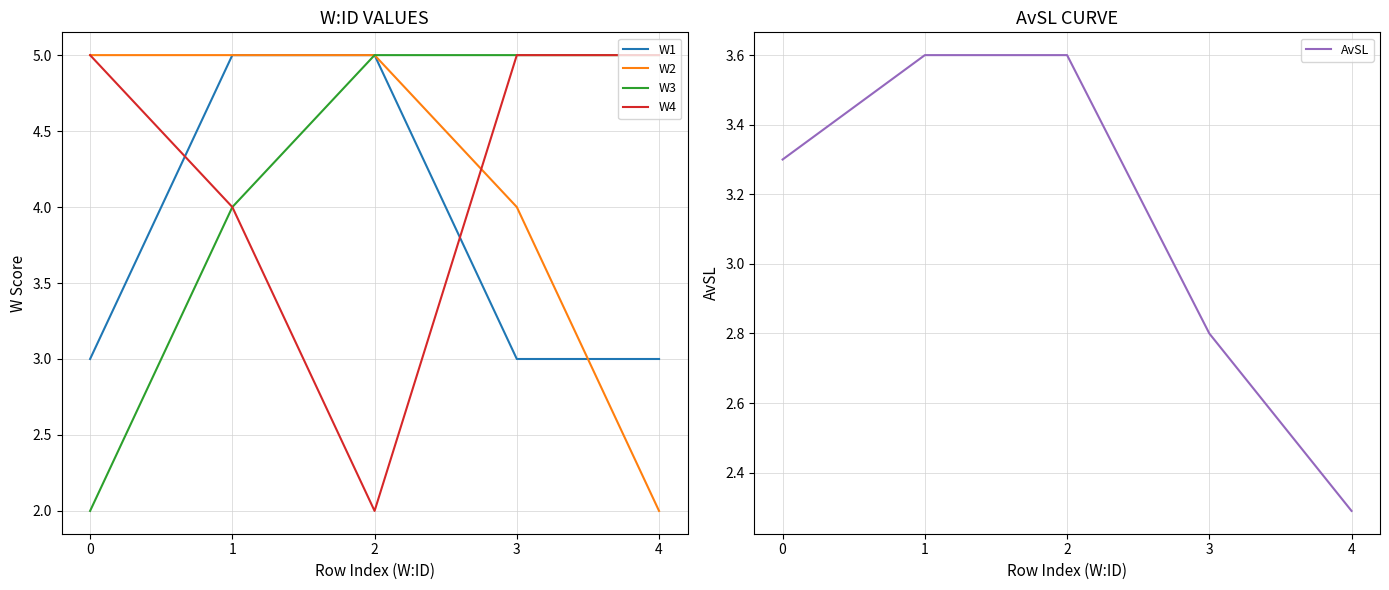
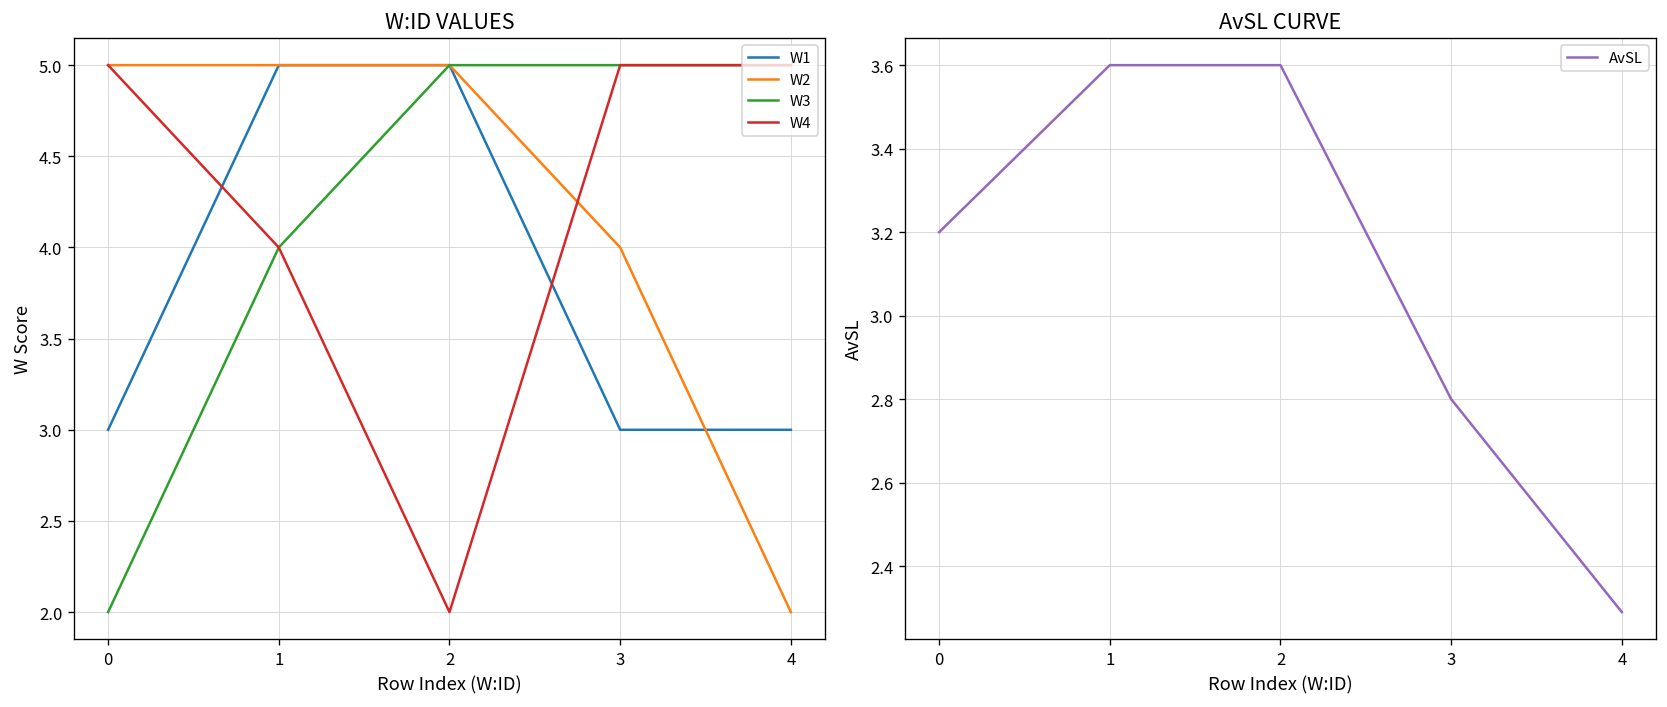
  {
    "W:ID VALUES": {
      "W1": {
        "0": 3.00,
        "3": 3.00,
        "4": 3.00
      },
      "W2": {
        "3": 4.00,
        "4": 2.00
      },
      "W3": {
        "0": 2.00
      },
      "W4": {
        "2": 2.00
      }
    },
    "AvSL CURVE": {
-     "0": 3.3,
+     "0": 3.2,
      "1": 3.6,
      "2": 3.6,
      "3": 2.8,
      "4": 2.29
    }
  }
